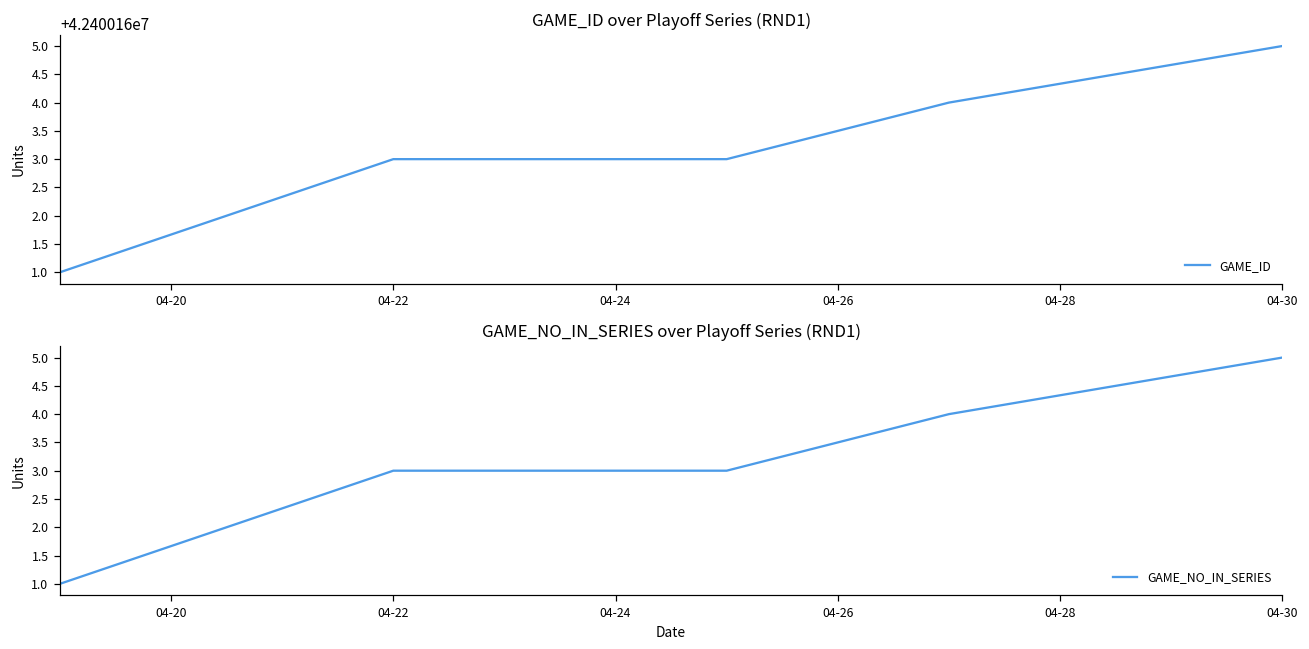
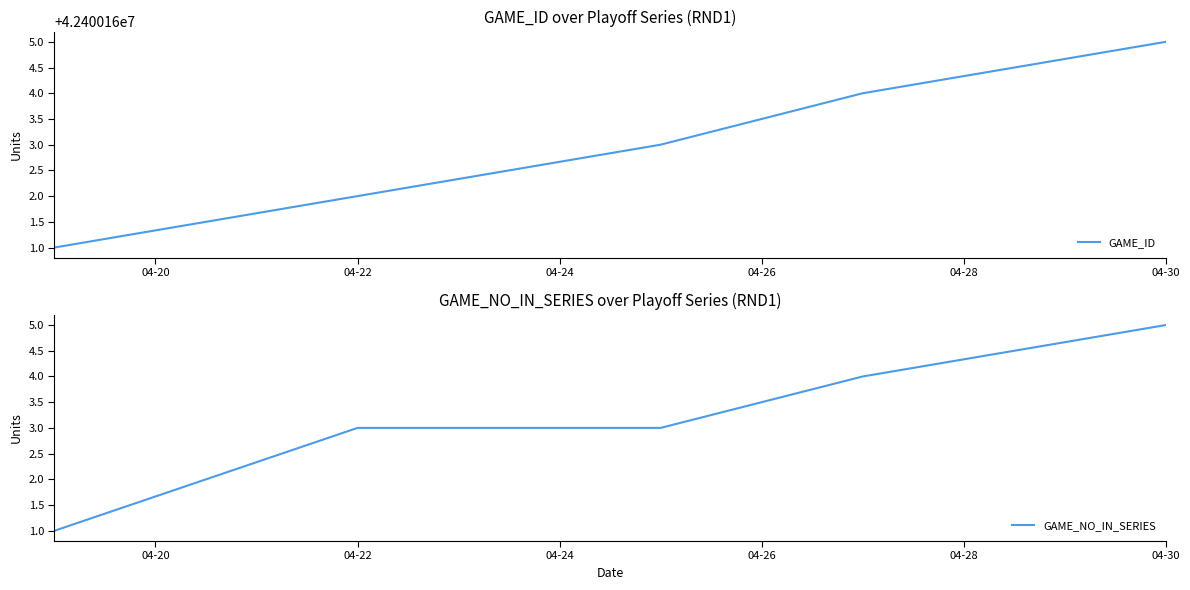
  {
    "GAME_ID over Playoff Series (RND1)": {
-     "04-22": 42400163,
+     "04-22": 42400162,
      "04-30": 42400165
    },
    "GAME_NO_IN_SERIES over Playoff Series (RND1)": {
      "04-22": 3.0,
      "04-30": 5.0
    }
  }
